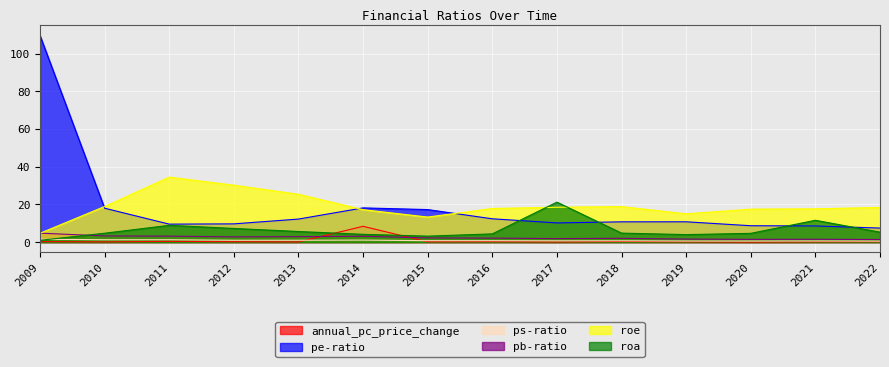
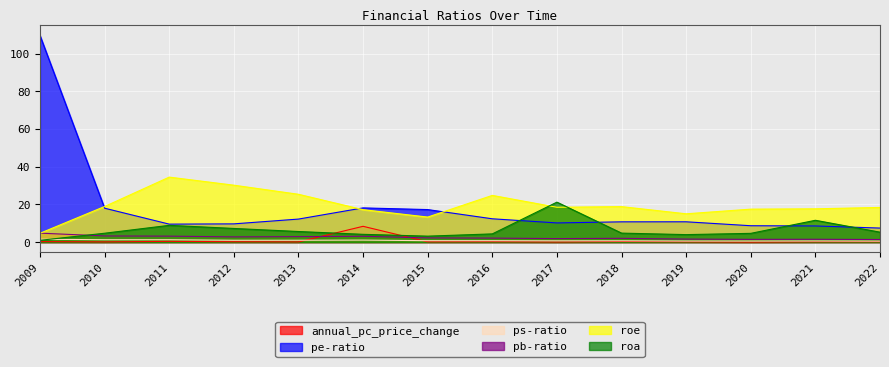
  {
    "annual_pc_price_change": {
      "2014": 8
    },
    "pe-ratio": {
      "2009": 110,
      "2012": 10,
      "2013": 12,
      "2015": 17,
      "2016": 12,
      "2017": 10,
      "2018": 11,
      "2019": 11,
      "2020": 9,
      "2021": 9,
      "2022": 7
    },
    "ps-ratio": {
      "2014": 1
    },
    "pb-ratio": {
      "2010": 3,
      "2011": 3,
      "2012": 3,
      "2013": 3,
      "2016": 2
    },
    "roe": {
      "2011": 34,
      "2012": 30,
      "2013": 25,
      "2015": 13,
-     "2016": 18,
+     "2016": 25,
      "2017": 18,
      "2018": 19,
      "2019": 15,
      "2020": 17,
      "2021": 18,
      "2022": 18
    },
    "roa": {
      "2010": 5,
      "2012": 7,
      "2013": 6,
      "2016": 4,
      "2017": 21,
      "2018": 5,
      "2019": 4,
      "2020": 5,
      "2021": 12,
      "2022": 5
    }
  }
